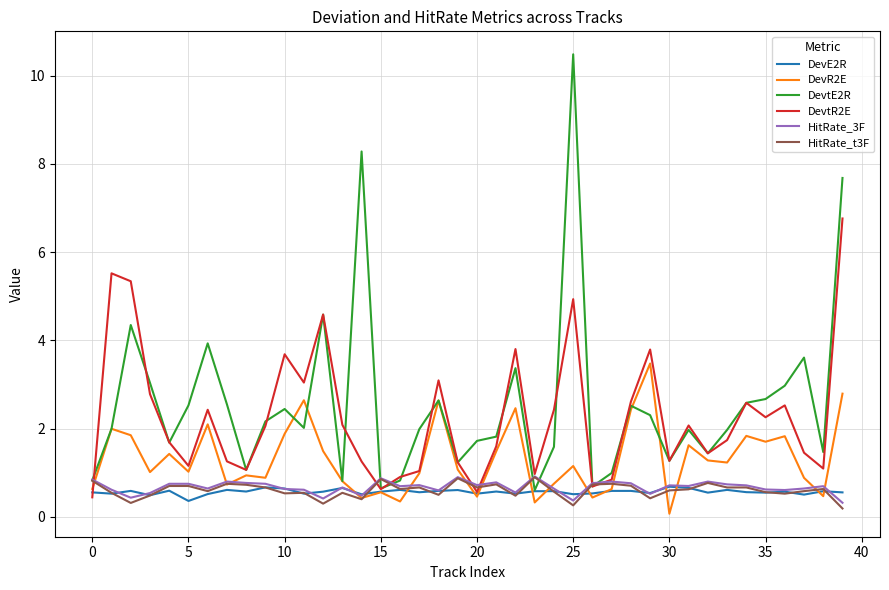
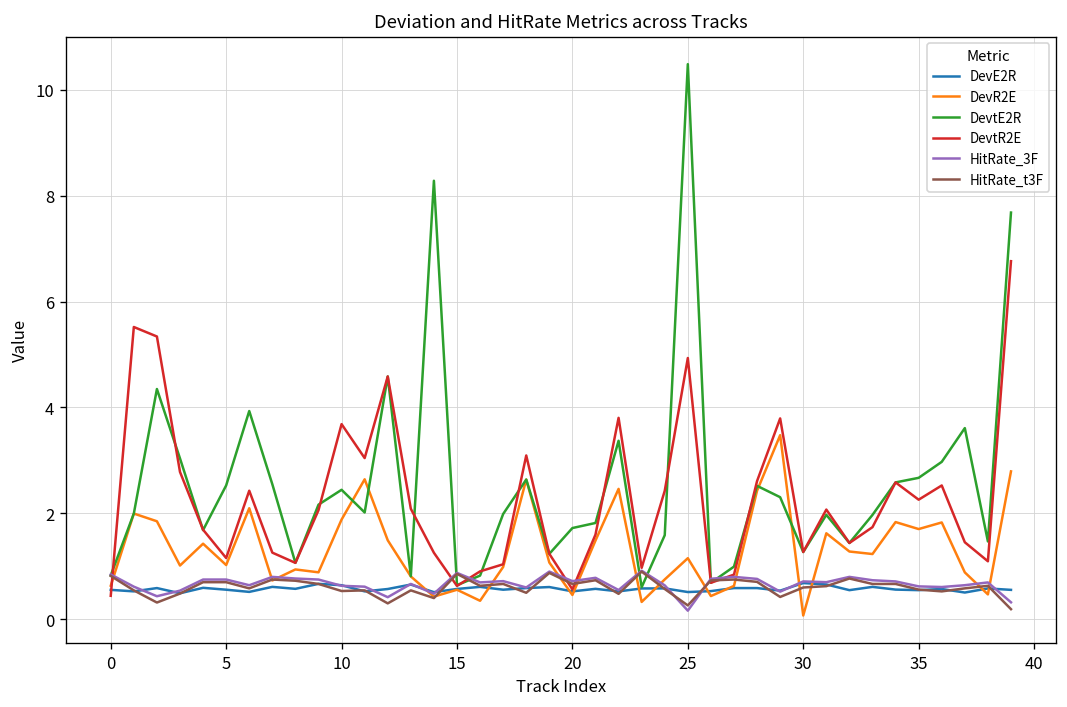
  {
    "DevE2R": {
      "0": 0.6,
-     "5": 0.4,
+     "5": 0.6,
      "25": 0.5
    },
    "DevR2E": {
      "0": 0.6,
      "5": 1.0,
      "10": 1.9,
      "20": 0.5,
      "25": 1.2,
      "30": 0.1,
      "35": 1.7
    },
    "DevtE2R": {
      "5": 2.5,
      "10": 2.4,
      "20": 1.7,
      "25": 10.5,
      "35": 2.7
    },
    "DevtR2E": {
      "0": 0.4,
      "5": 1.2,
      "10": 3.7,
      "25": 4.9,
      "35": 2.3
    },
    "HitRate_3F": {
-     "25": 0.4,
+     "25": 0.2,
      "35": 0.6
    },
    "HitRate_t3F": {
      "10": 0.5,
      "25": 0.3,
      "30": 0.6
    }
  }
